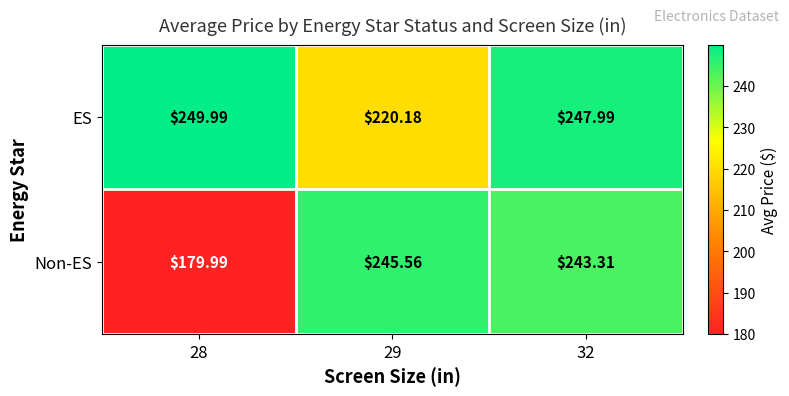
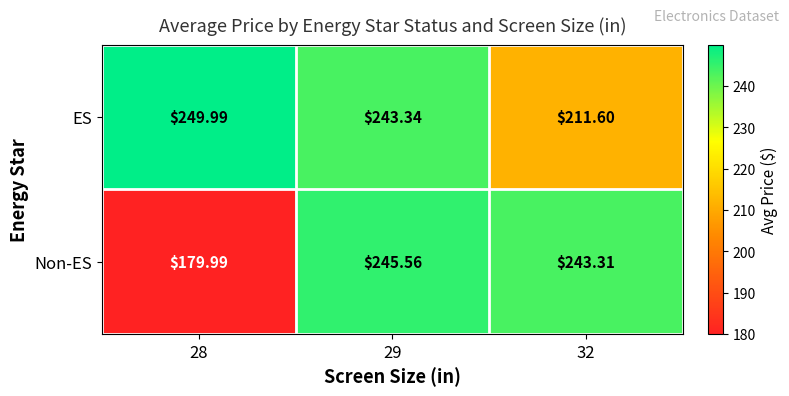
  {
    "ES": {
      "28": "$249.99",
-     "29": "$220.18",
-     "32": "$247.99"
+     "29": "$243.34",
+     "32": "$211.60"
    },
    "Non-ES": {
      "28": "$179.99",
      "29": "$245.56",
      "32": "$243.31"
    }
  }
